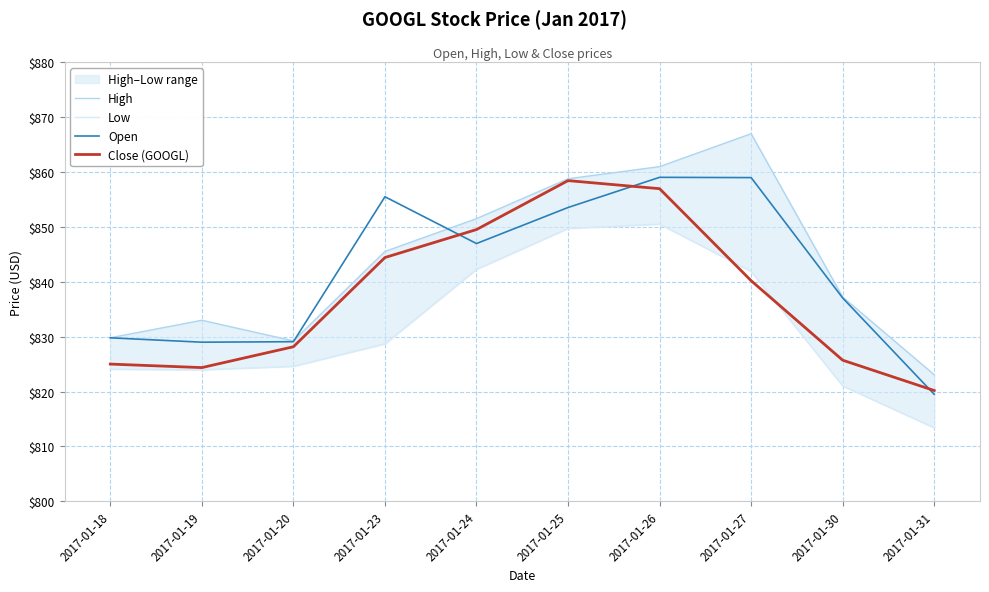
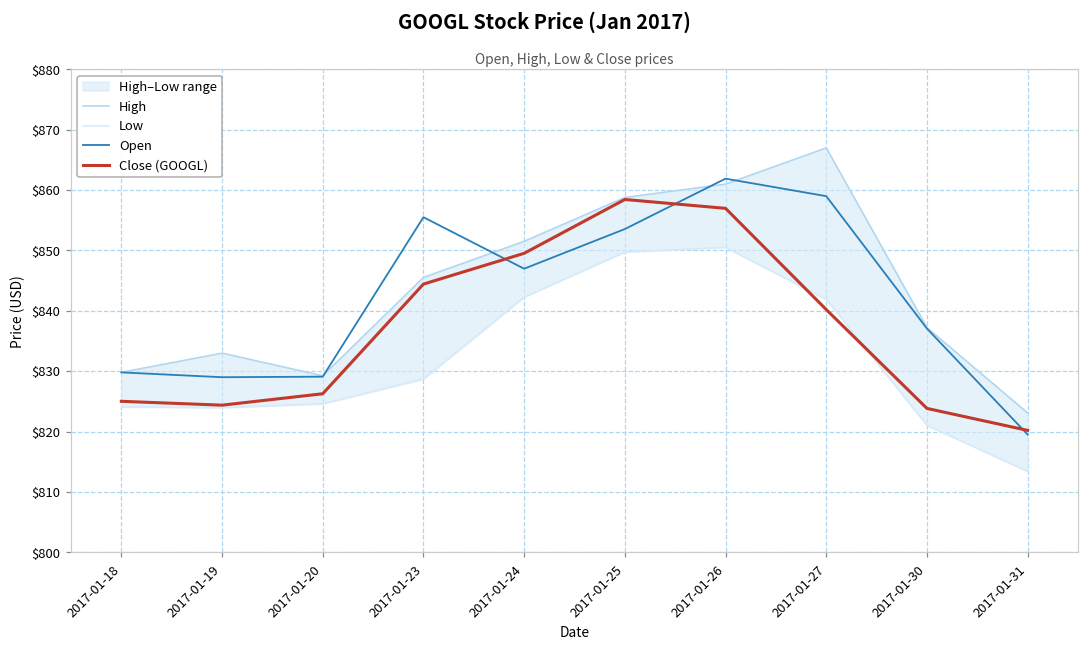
  {
    "Open": {
      "2017-01-19": "$829",
      "2017-01-23": "$856",
      "2017-01-24": "$847",
      "2017-01-25": "$854",
-     "2017-01-26": "$859",
+     "2017-01-26": "$862",
      "2017-01-27": "$859",
      "2017-01-31": "$820"
    },
    "Close (GOOGL)": {
      "2017-01-18": "$825",
-     "2017-01-20": "$828",
+     "2017-01-20": "$826",
      "2017-01-23": "$844",
      "2017-01-24": "$850",
      "2017-01-26": "$857",
      "2017-01-27": "$840",
-     "2017-01-30": "$826",
+     "2017-01-30": "$824",
      "2017-01-31": "$820"
    }
  }
